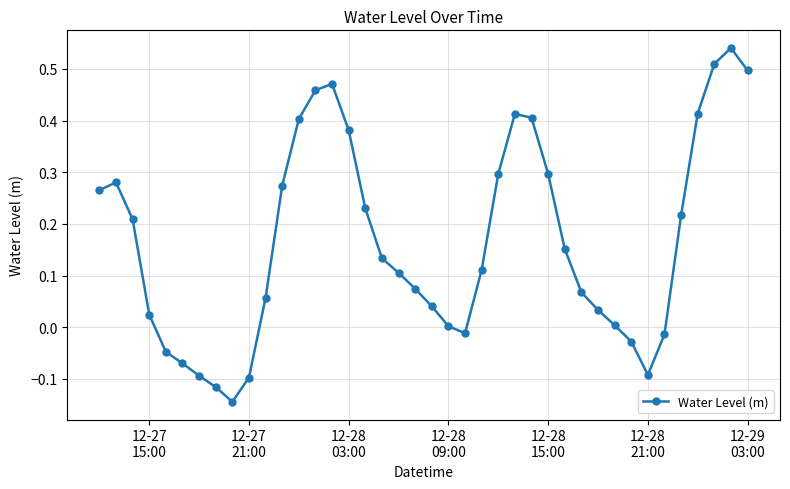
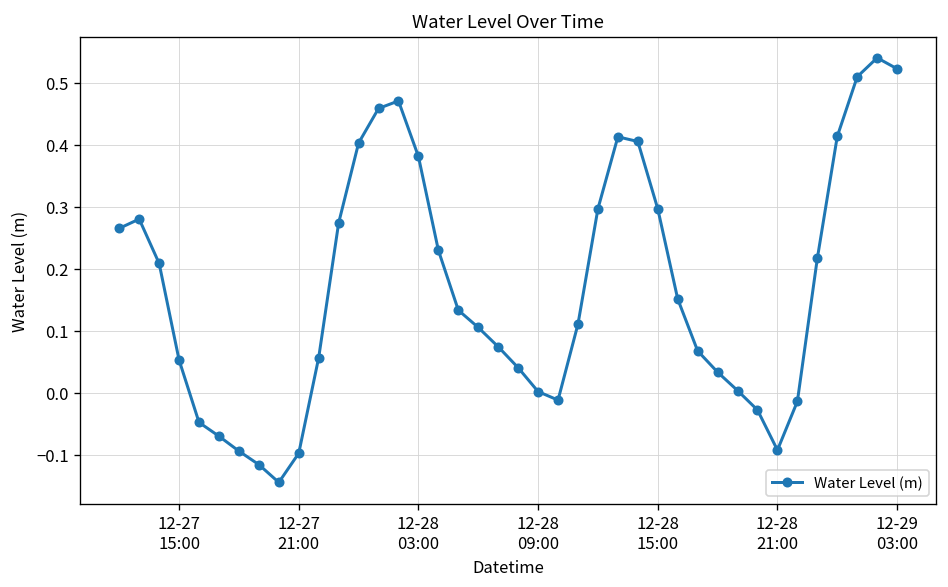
  {
-   "12-27 15:00": 0.02,
+   "12-27 15:00": 0.05,
    "12-27 21:00": -0.10,
    "12-28 03:00": 0.38,
    "12-28 09:00": 0.00,
    "12-28 15:00": 0.30,
    "12-28 21:00": -0.09,
-   "12-29 03:00": 0.50
+   "12-29 03:00": 0.52
  }
